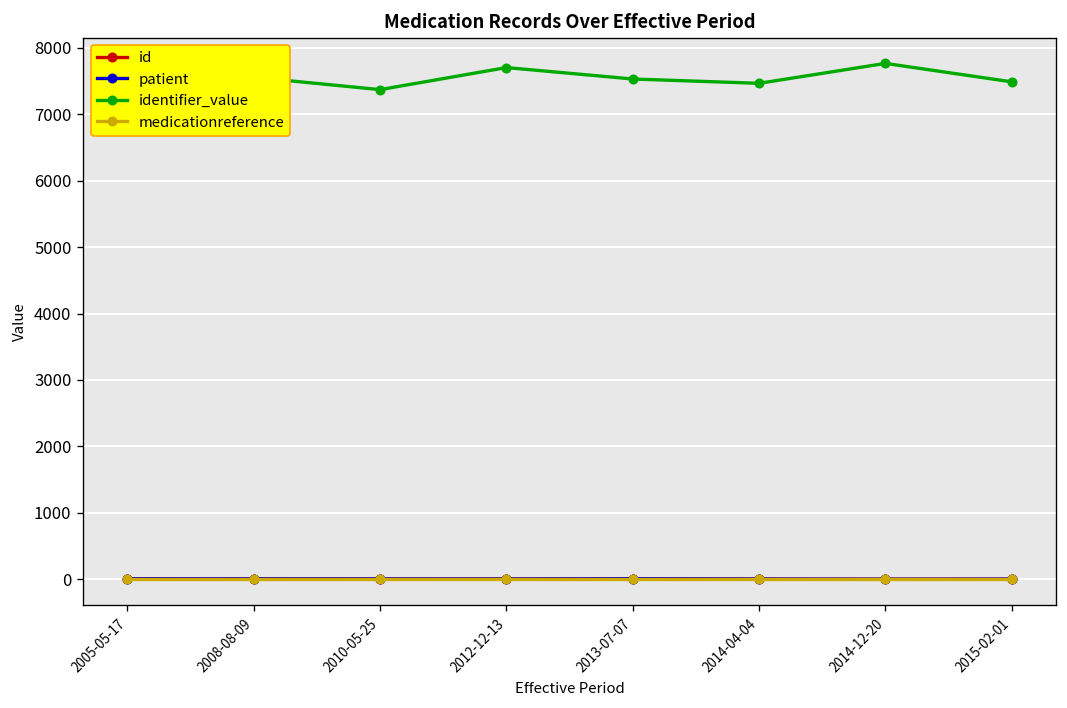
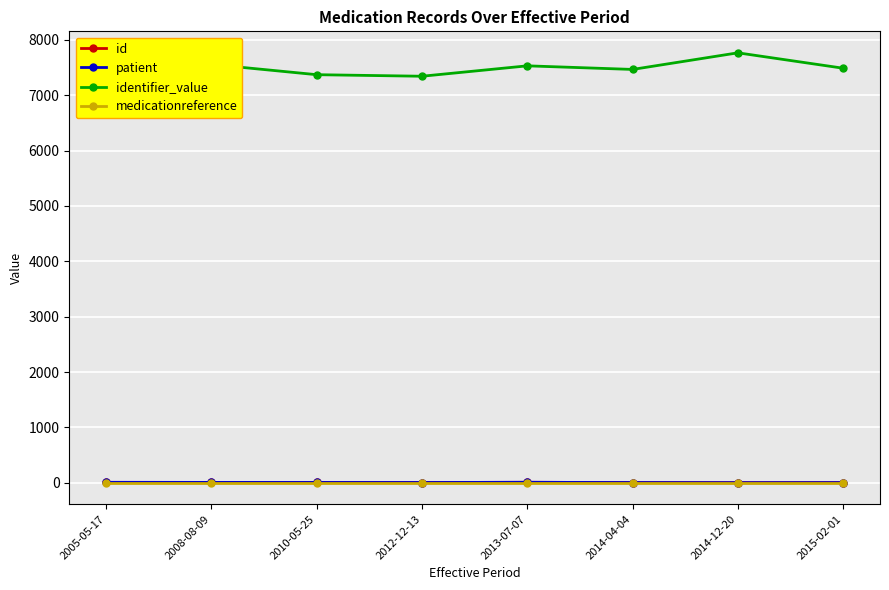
  {
    "identifier_value": {
      "2010-05-25": 7400,
-     "2012-12-13": 7700,
+     "2012-12-13": 7300,
      "2013-07-07": 7500,
      "2014-04-04": 7500,
      "2014-12-20": 7800,
      "2015-02-01": 7500
    }
  }
